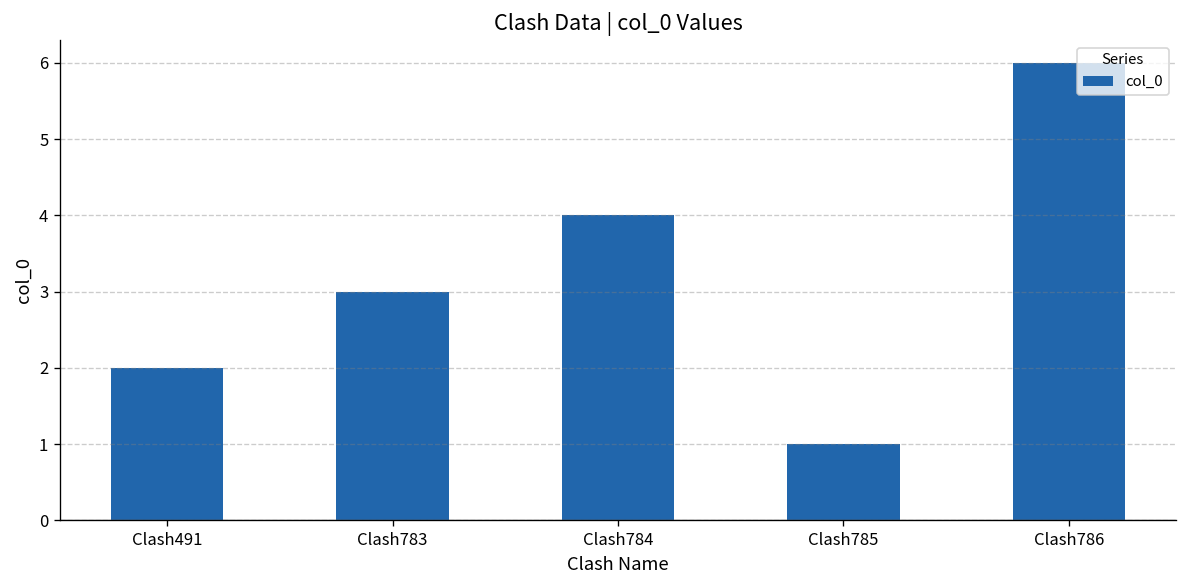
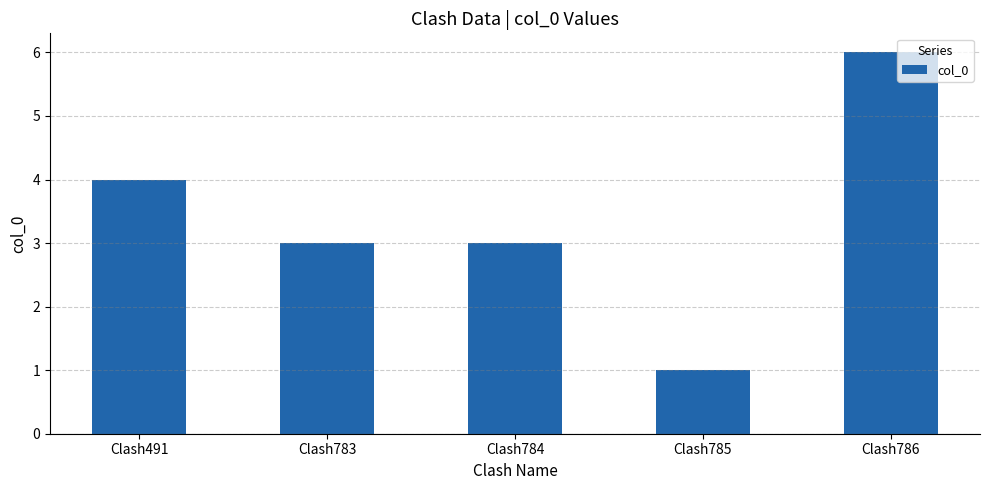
  {
-   "Clash491": 2,
+   "Clash491": 4,
    "Clash783": 3,
-   "Clash784": 4,
+   "Clash784": 3,
    "Clash785": 1,
    "Clash786": 6
  }
